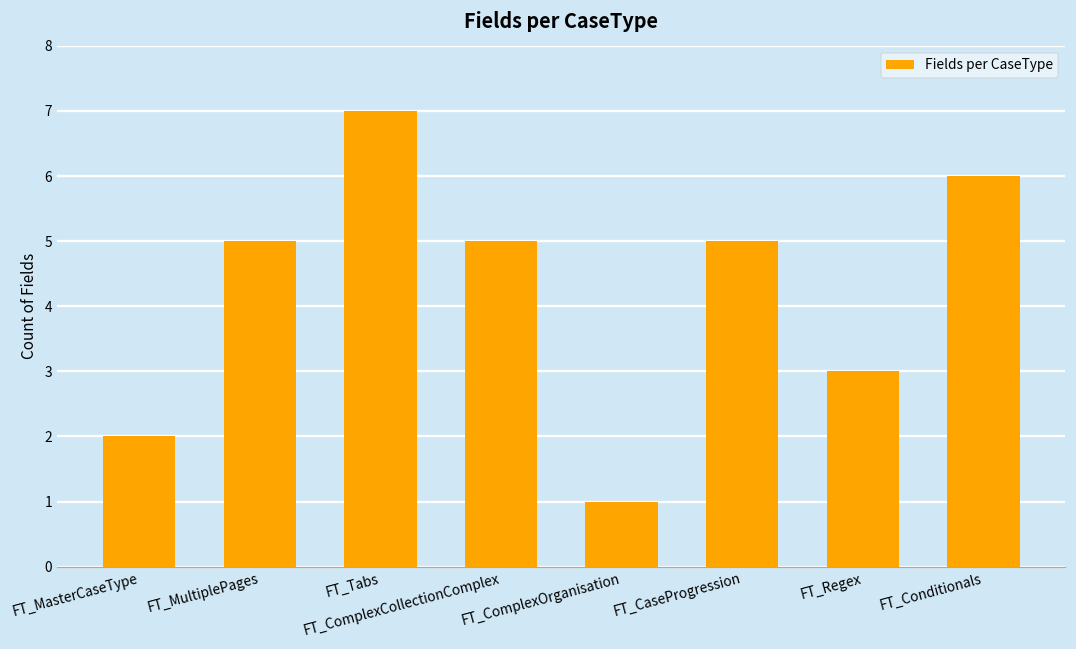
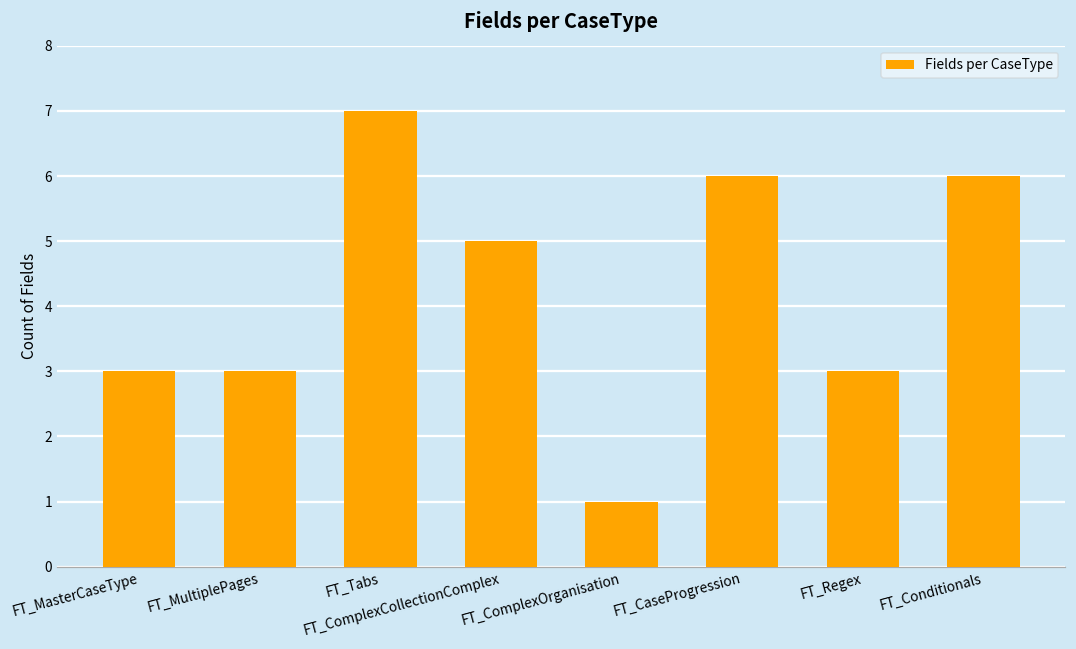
  {
-   "FT_MasterCaseType": 2,
-   "FT_MultiplePages": 5,
+   "FT_MasterCaseType": 3,
+   "FT_MultiplePages": 3,
    "FT_Tabs": 7,
    "FT_ComplexCollectionComplex": 5,
    "FT_ComplexOrganisation": 1,
-   "FT_CaseProgression": 5,
+   "FT_CaseProgression": 6,
    "FT_Regex": 3,
    "FT_Conditionals": 6
  }
